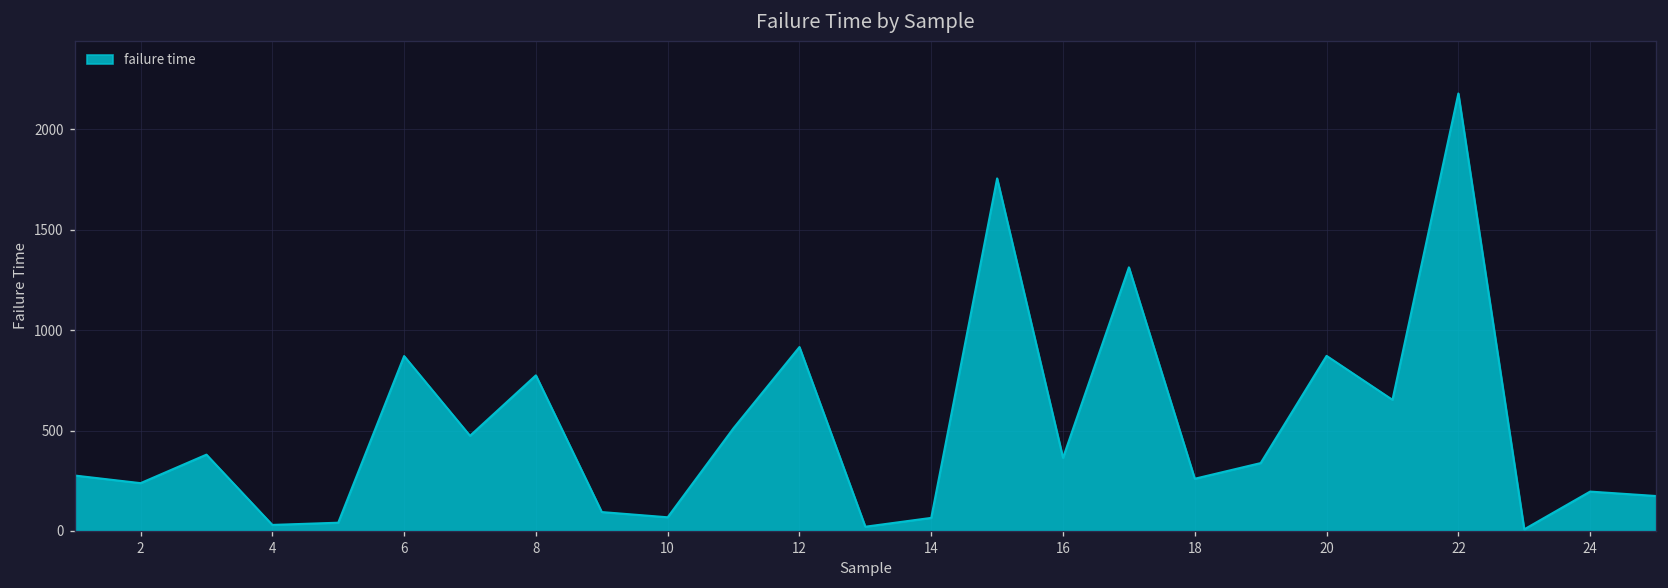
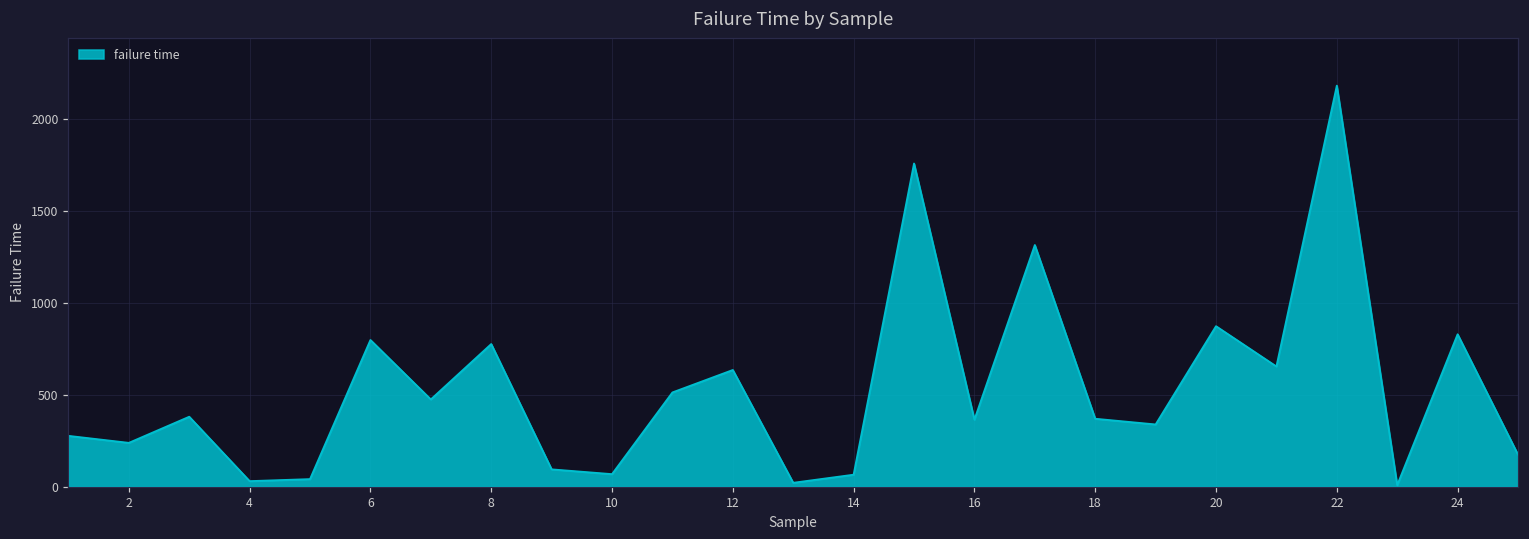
  {
    "2": 240,
    "4": 30,
-   "6": 870,
+   "6": 800,
    "8": 780,
    "10": 70,
-   "12": 920,
+   "12": 630,
    "14": 70,
    "16": 360,
-   "18": 260,
+   "18": 370,
    "20": 870,
    "22": 2180,
-   "24": 200
+   "24": 830
  }
